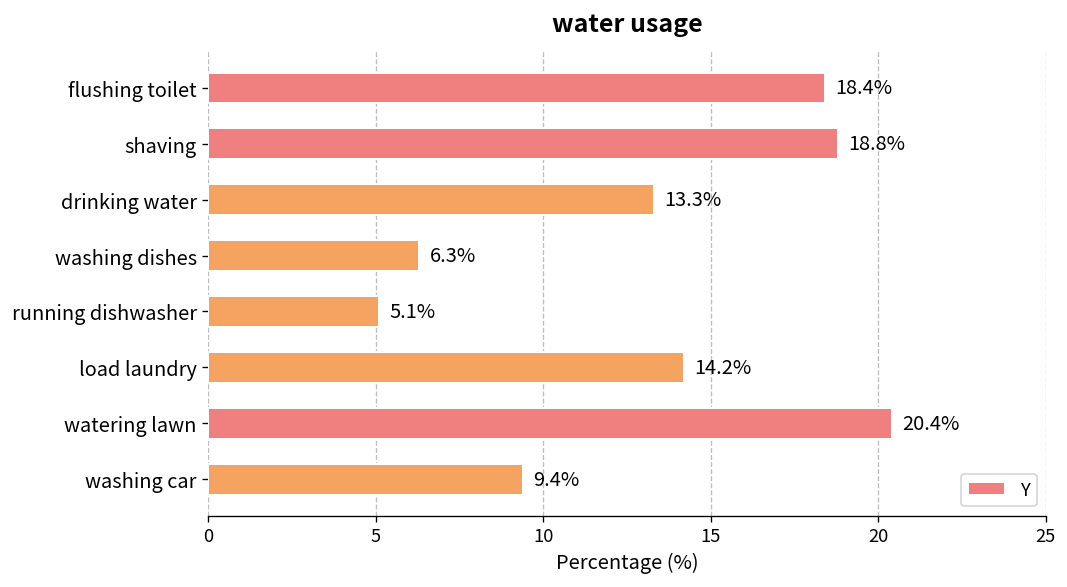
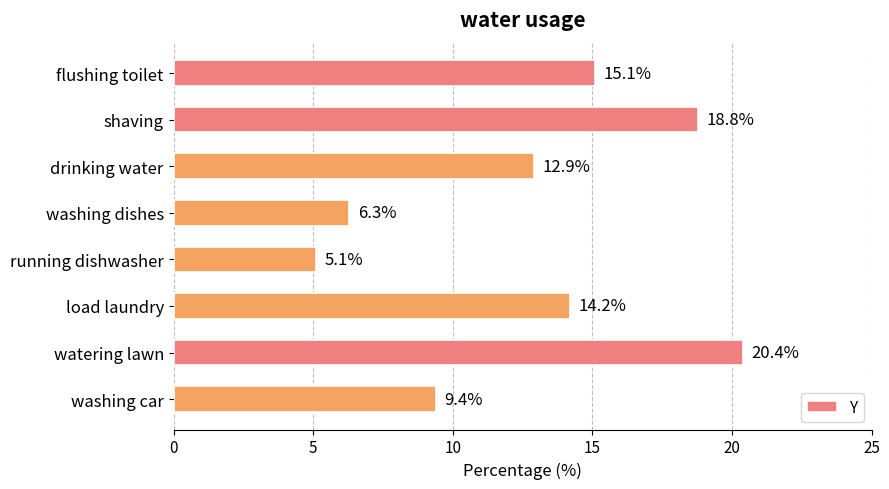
  {
-   "flushing toilet": "18.4%",
+   "flushing toilet": "15.1%",
    "shaving": "18.8%",
-   "drinking water": "13.3%",
+   "drinking water": "12.9%",
    "washing dishes": "6.3%",
    "running dishwasher": "5.1%",
    "load laundry": "14.2%",
    "watering lawn": "20.4%",
    "washing car": "9.4%"
  }
